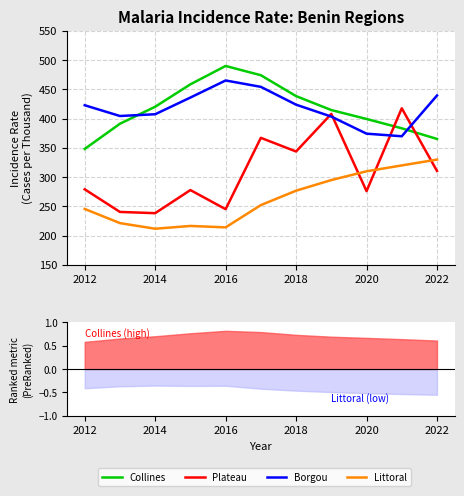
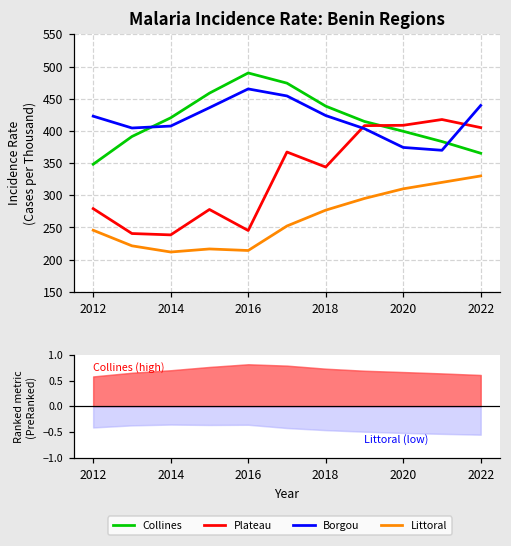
  {
    "Malaria Incidence Rate: Benin Regions": {
      "Collines": {
        "2012": 350,
        "2014": 420,
        "2016": 490,
        "2018": 440,
        "2020": 400,
        "2022": 370
      },
      "Plateau": {
        "2012": 280,
        "2014": 240,
        "2016": 250,
        "2018": 340,
-       "2020": 280,
-       "2022": 310
+       "2020": 410,
+       "2022": 410
      },
      "Borgou": {
        "2012": 420,
        "2014": 410,
        "2016": 470,
        "2018": 420,
        "2020": 370,
        "2022": 440
      },
      "Littoral": {
        "2012": 250,
        "2014": 210,
        "2016": 210,
        "2018": 280,
        "2020": 310,
        "2022": 330
      }
    }
  }
